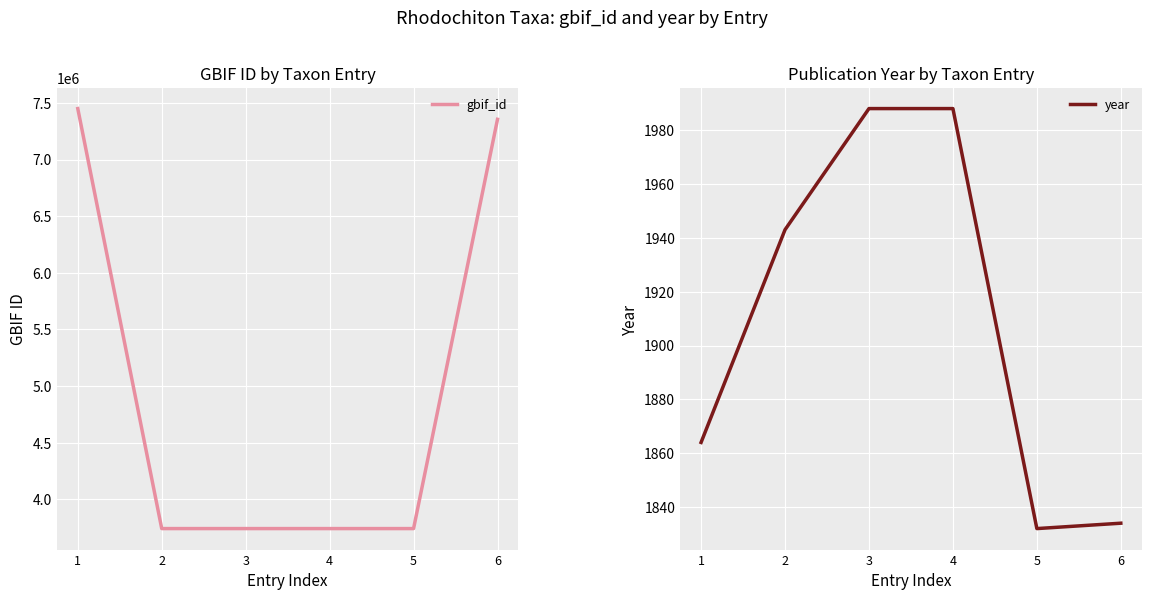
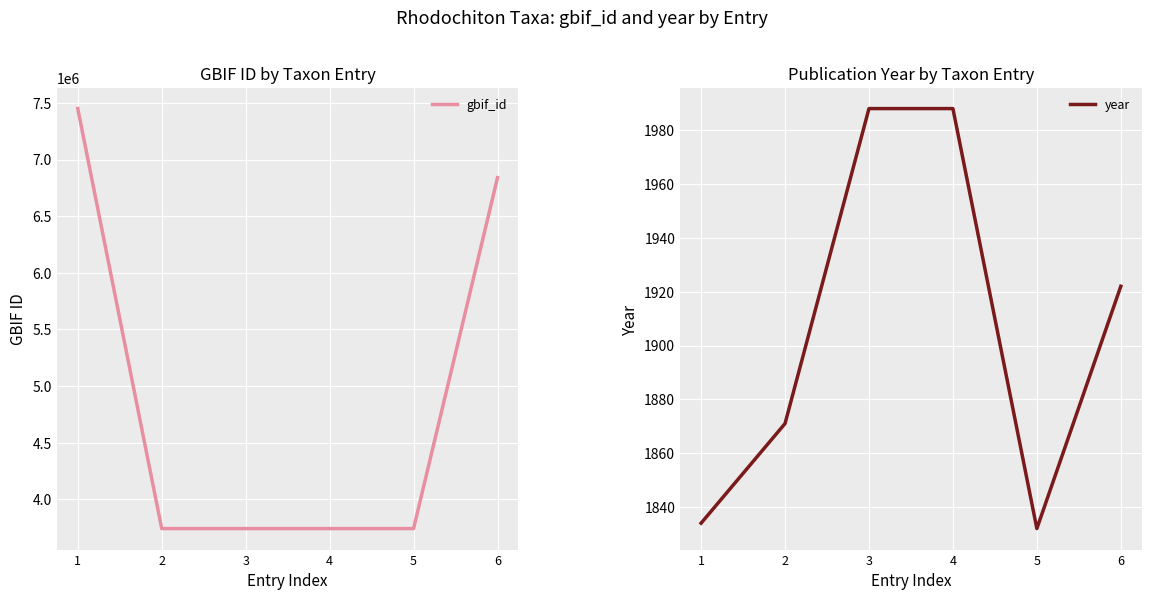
  {
    "GBIF ID by Taxon Entry": {
      "1": 7450000,
      "2": 3740000,
      "3": 3740000,
      "4": 3740000,
      "5": 3740000,
-     "6": 7360000
+     "6": 6840000
    },
    "Publication Year by Taxon Entry": {
-     "1": 1864,
-     "2": 1943,
+     "1": 1834,
+     "2": 1871,
      "3": 1988,
      "4": 1988,
      "5": 1832,
-     "6": 1834
+     "6": 1922
    }
  }
